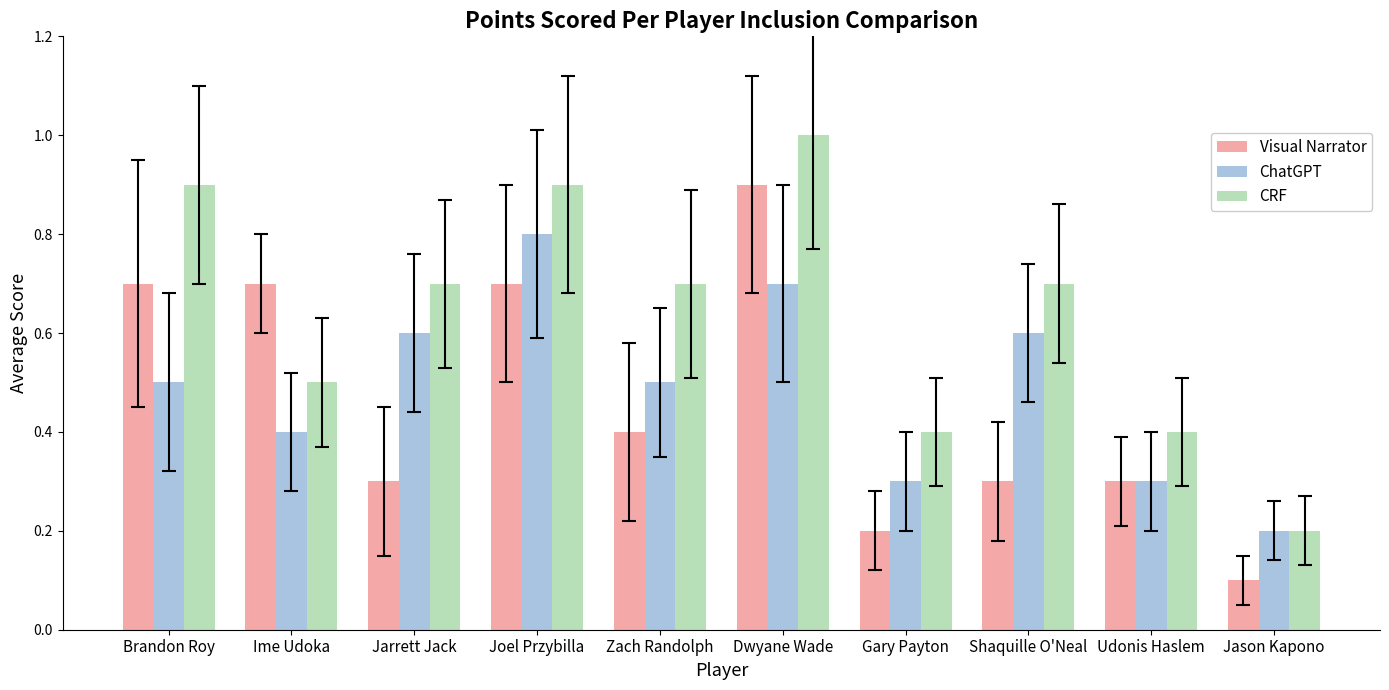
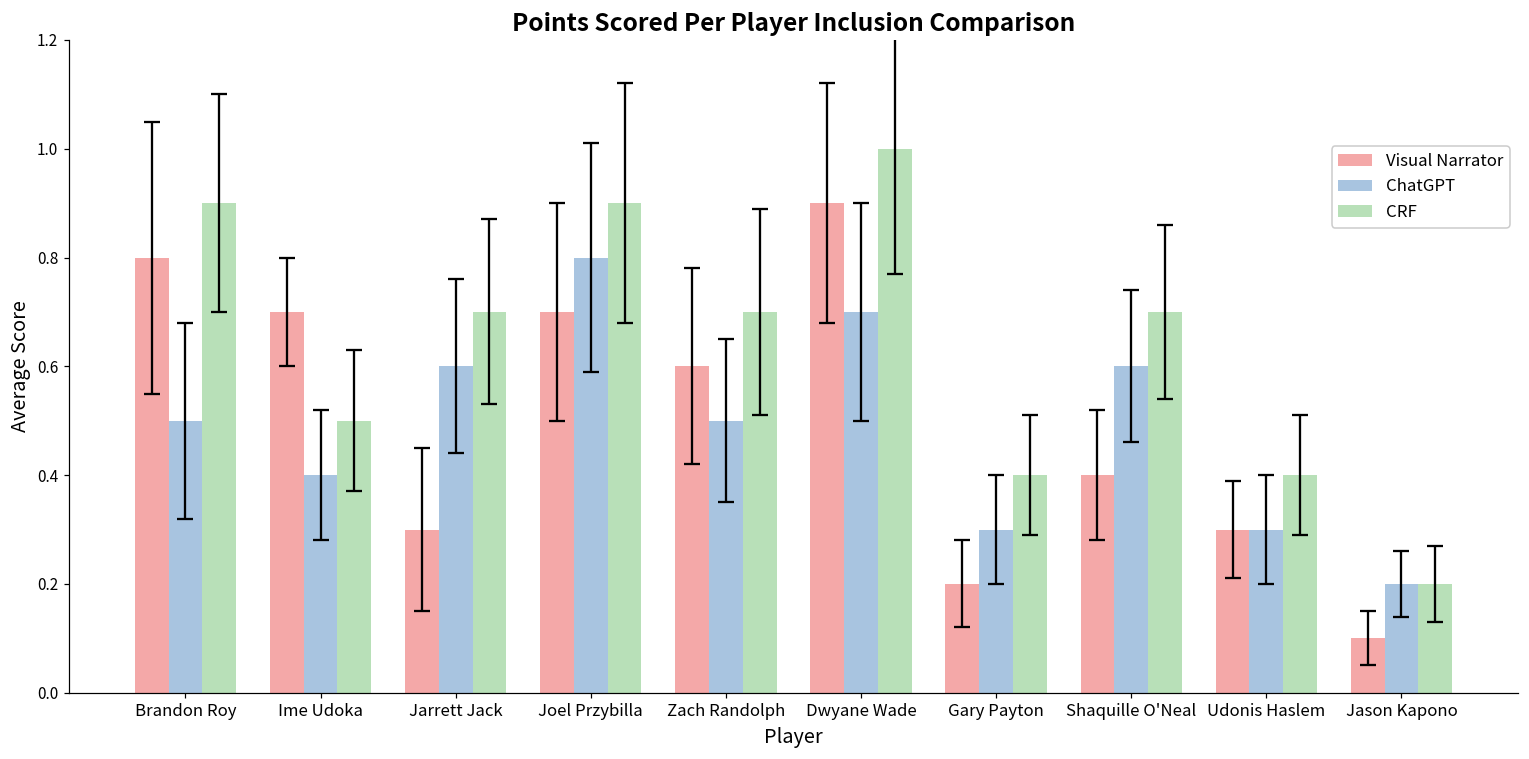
  {
    "Visual Narrator": {
-     "Brandon Roy": 0.70,
+     "Brandon Roy": 0.80,
      "Ime Udoka": 0.70,
      "Jarrett Jack": 0.30,
      "Joel Przybilla": 0.70,
-     "Zach Randolph": 0.40,
+     "Zach Randolph": 0.60,
      "Dwyane Wade": 0.90,
      "Gary Payton": 0.20,
-     "Shaquille O'Neal": 0.30,
+     "Shaquille O'Neal": 0.40,
      "Udonis Haslem": 0.30,
      "Jason Kapono": 0.10
    }
  }
